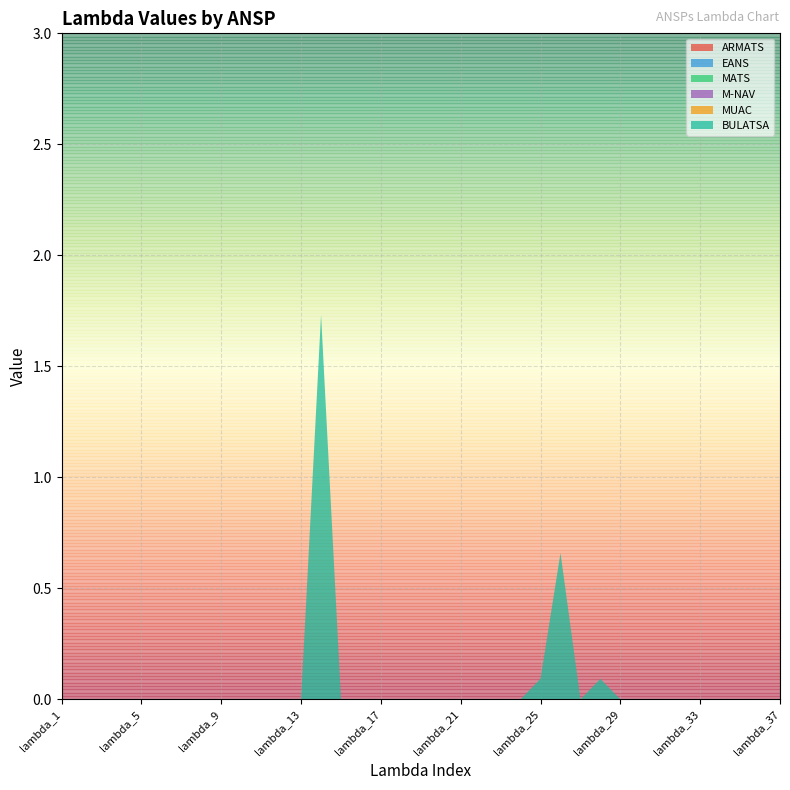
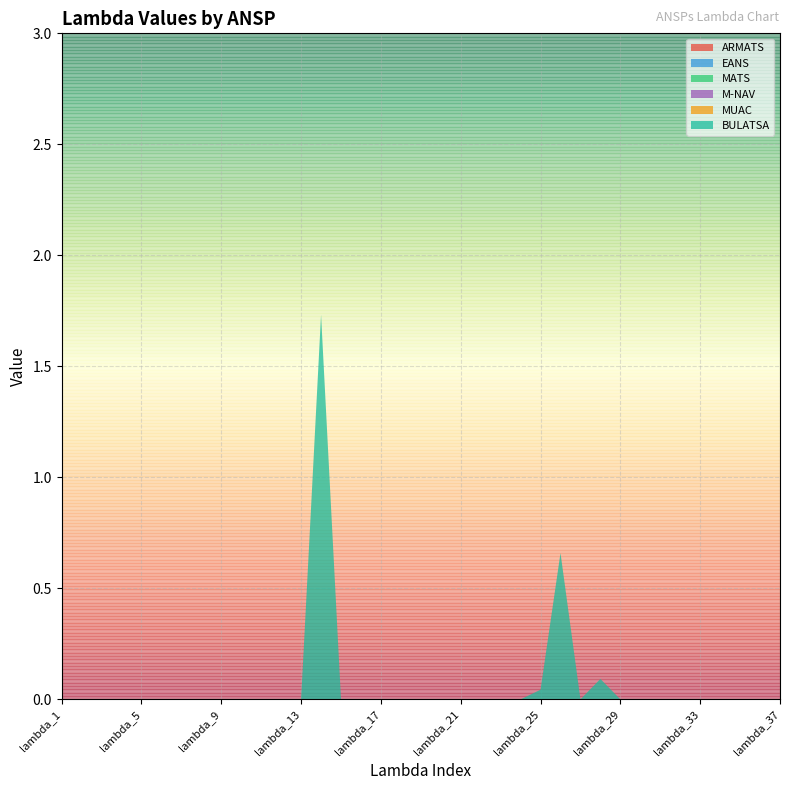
  {
    "MUAC": {
      "lambda_25": 0.00
    },
    "BULATSA": {
-     "lambda_25": 0.09
+     "lambda_25": 0.04
    }
  }
